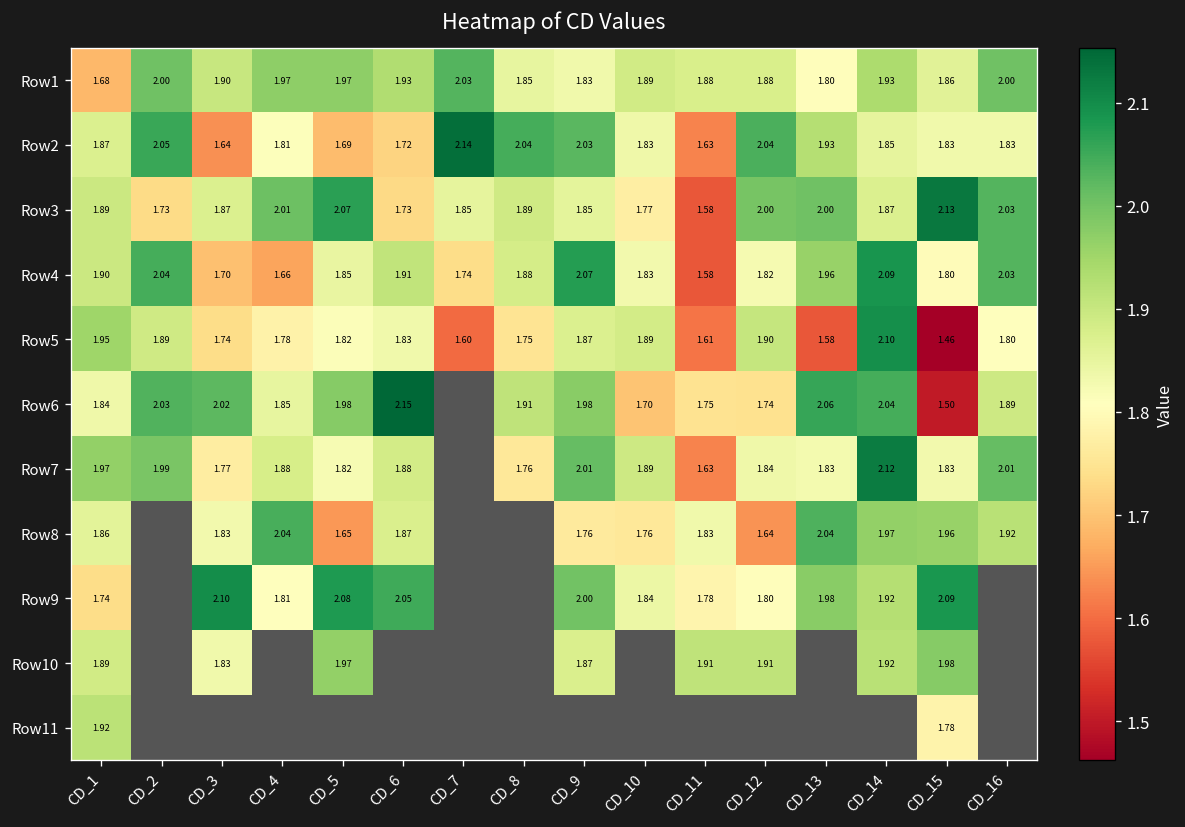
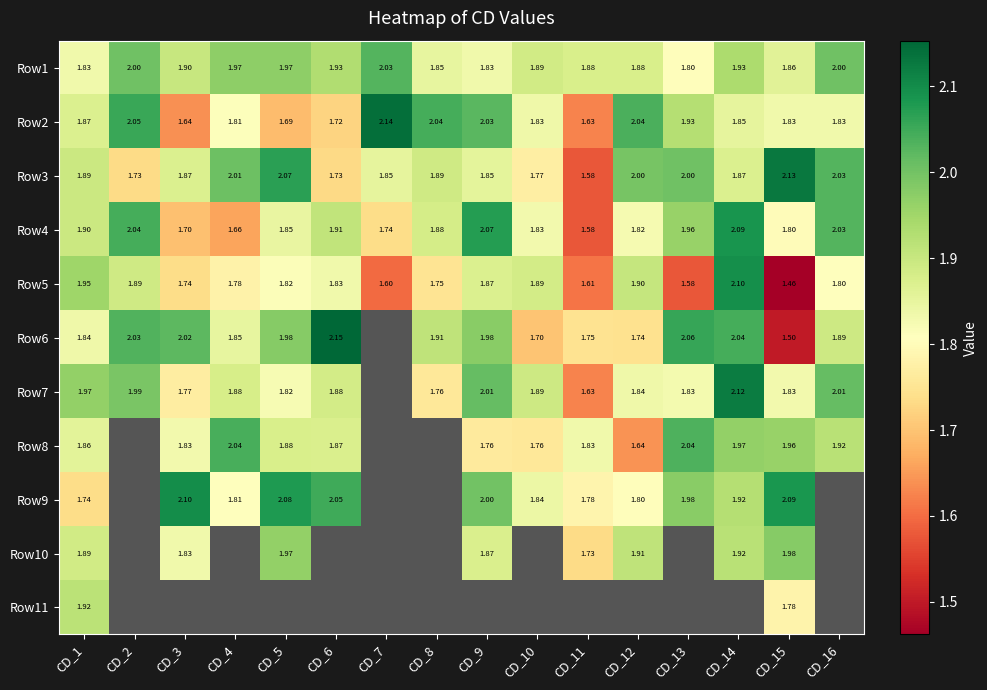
  {
    "Row1": {
-     "CD_1": 1.68,
+     "CD_1": 1.83,
      "CD_2": 2.00,
      "CD_3": 1.90,
      "CD_4": 1.97,
      "CD_5": 1.97,
      "CD_6": 1.93,
      "CD_7": 2.03,
      "CD_8": 1.85,
      "CD_9": 1.83,
      "CD_10": 1.89,
      "CD_11": 1.88,
      "CD_12": 1.88,
      "CD_13": 1.80,
      "CD_14": 1.93,
      "CD_15": 1.86,
      "CD_16": 2.00
    },
    "Row2": {
      "CD_1": 1.87,
      "CD_2": 2.05,
      "CD_3": 1.64,
      "CD_4": 1.81,
      "CD_5": 1.69,
      "CD_6": 1.72,
      "CD_7": 2.14,
      "CD_8": 2.04,
      "CD_9": 2.03,
      "CD_10": 1.83,
      "CD_11": 1.63,
      "CD_12": 2.04,
      "CD_13": 1.93,
      "CD_14": 1.85,
      "CD_15": 1.83,
      "CD_16": 1.83
    },
    "Row3": {
      "CD_1": 1.89,
      "CD_2": 1.73,
      "CD_3": 1.87,
      "CD_4": 2.01,
      "CD_5": 2.07,
      "CD_6": 1.73,
      "CD_7": 1.85,
      "CD_8": 1.89,
      "CD_9": 1.85,
      "CD_10": 1.77,
      "CD_11": 1.58,
      "CD_12": 2.00,
      "CD_13": 2.00,
      "CD_14": 1.87,
      "CD_15": 2.13,
      "CD_16": 2.03
    },
    "Row4": {
      "CD_1": 1.90,
      "CD_2": 2.04,
      "CD_3": 1.70,
      "CD_4": 1.66,
      "CD_5": 1.85,
      "CD_6": 1.91,
      "CD_7": 1.74,
      "CD_8": 1.88,
      "CD_9": 2.07,
      "CD_10": 1.83,
      "CD_11": 1.58,
      "CD_12": 1.82,
      "CD_13": 1.96,
      "CD_14": 2.09,
      "CD_15": 1.80,
      "CD_16": 2.03
    },
    "Row5": {
      "CD_1": 1.95,
      "CD_2": 1.89,
      "CD_3": 1.74,
      "CD_4": 1.78,
      "CD_5": 1.82,
      "CD_6": 1.83,
      "CD_7": 1.60,
      "CD_8": 1.75,
      "CD_9": 1.87,
      "CD_10": 1.89,
      "CD_11": 1.61,
      "CD_12": 1.90,
      "CD_13": 1.58,
      "CD_14": 2.10,
      "CD_15": 1.46,
      "CD_16": 1.80
    },
    "Row6": {
      "CD_1": 1.84,
      "CD_2": 2.03,
      "CD_3": 2.02,
      "CD_4": 1.85,
      "CD_5": 1.98,
      "CD_6": 2.15,
      "CD_8": 1.91,
      "CD_9": 1.98,
      "CD_10": 1.70,
      "CD_11": 1.75,
      "CD_12": 1.74,
      "CD_13": 2.06,
      "CD_14": 2.04,
      "CD_15": 1.50,
      "CD_16": 1.89
    },
    "Row7": {
      "CD_1": 1.97,
      "CD_2": 1.99,
      "CD_3": 1.77,
      "CD_4": 1.88,
      "CD_5": 1.82,
      "CD_6": 1.88,
      "CD_8": 1.76,
      "CD_9": 2.01,
      "CD_10": 1.89,
      "CD_11": 1.63,
      "CD_12": 1.84,
      "CD_13": 1.83,
      "CD_14": 2.12,
      "CD_15": 1.83,
      "CD_16": 2.01
    },
    "Row8": {
      "CD_1": 1.86,
      "CD_3": 1.83,
      "CD_4": 2.04,
-     "CD_5": 1.65,
+     "CD_5": 1.88,
      "CD_6": 1.87,
      "CD_9": 1.76,
      "CD_10": 1.76,
      "CD_11": 1.83,
      "CD_12": 1.64,
      "CD_13": 2.04,
      "CD_14": 1.97,
      "CD_15": 1.96,
      "CD_16": 1.92
    },
    "Row9": {
      "CD_1": 1.74,
      "CD_3": 2.10,
      "CD_4": 1.81,
      "CD_5": 2.08,
      "CD_6": 2.05,
      "CD_9": 2.00,
      "CD_10": 1.84,
      "CD_11": 1.78,
      "CD_12": 1.80,
      "CD_13": 1.98,
      "CD_14": 1.92,
      "CD_15": 2.09
    },
    "Row10": {
      "CD_1": 1.89,
      "CD_3": 1.83,
      "CD_5": 1.97,
      "CD_9": 1.87,
-     "CD_11": 1.91,
+     "CD_11": 1.73,
      "CD_12": 1.91,
      "CD_14": 1.92,
      "CD_15": 1.98
    },
    "Row11": {
      "CD_1": 1.92,
      "CD_15": 1.78
    }
  }
